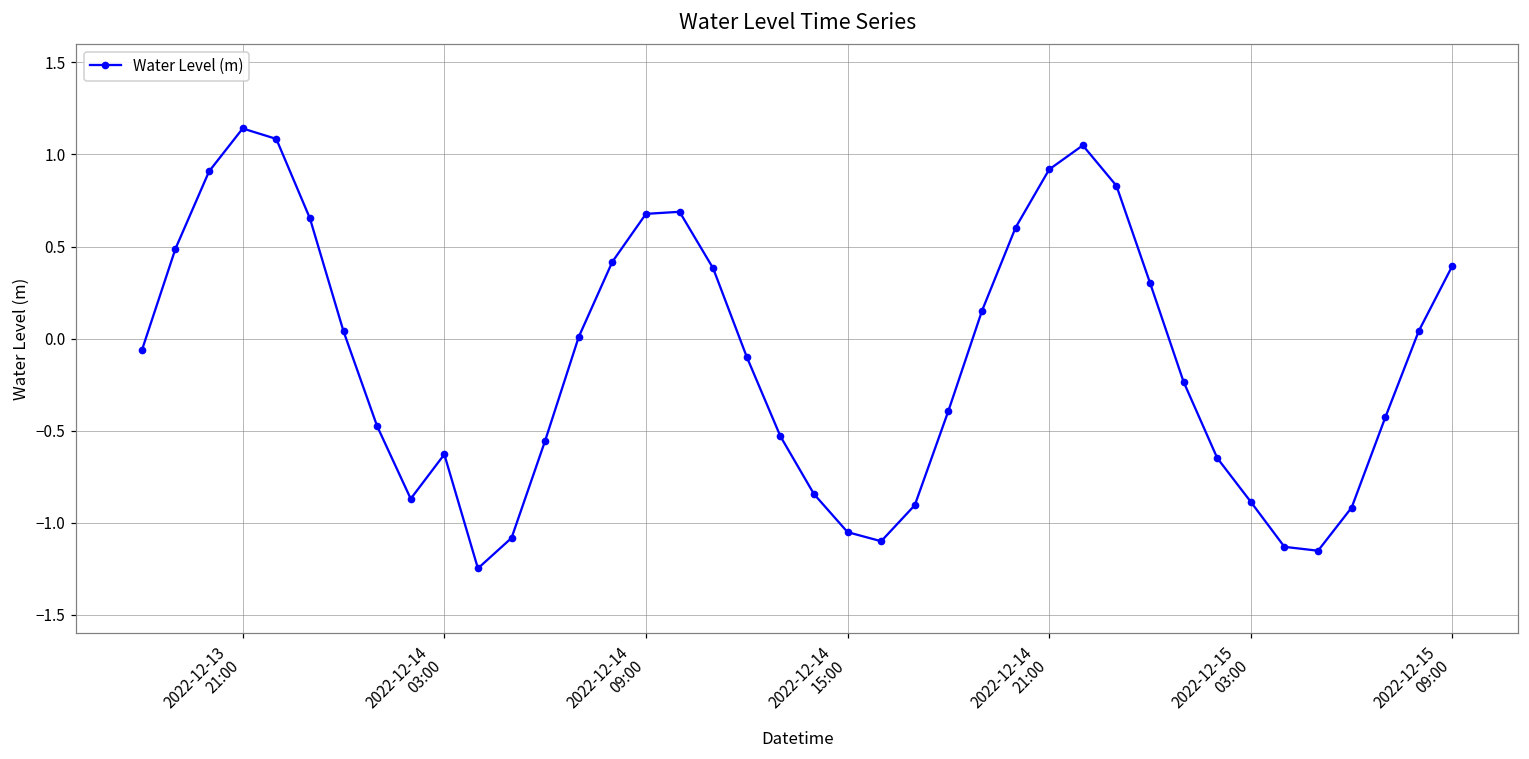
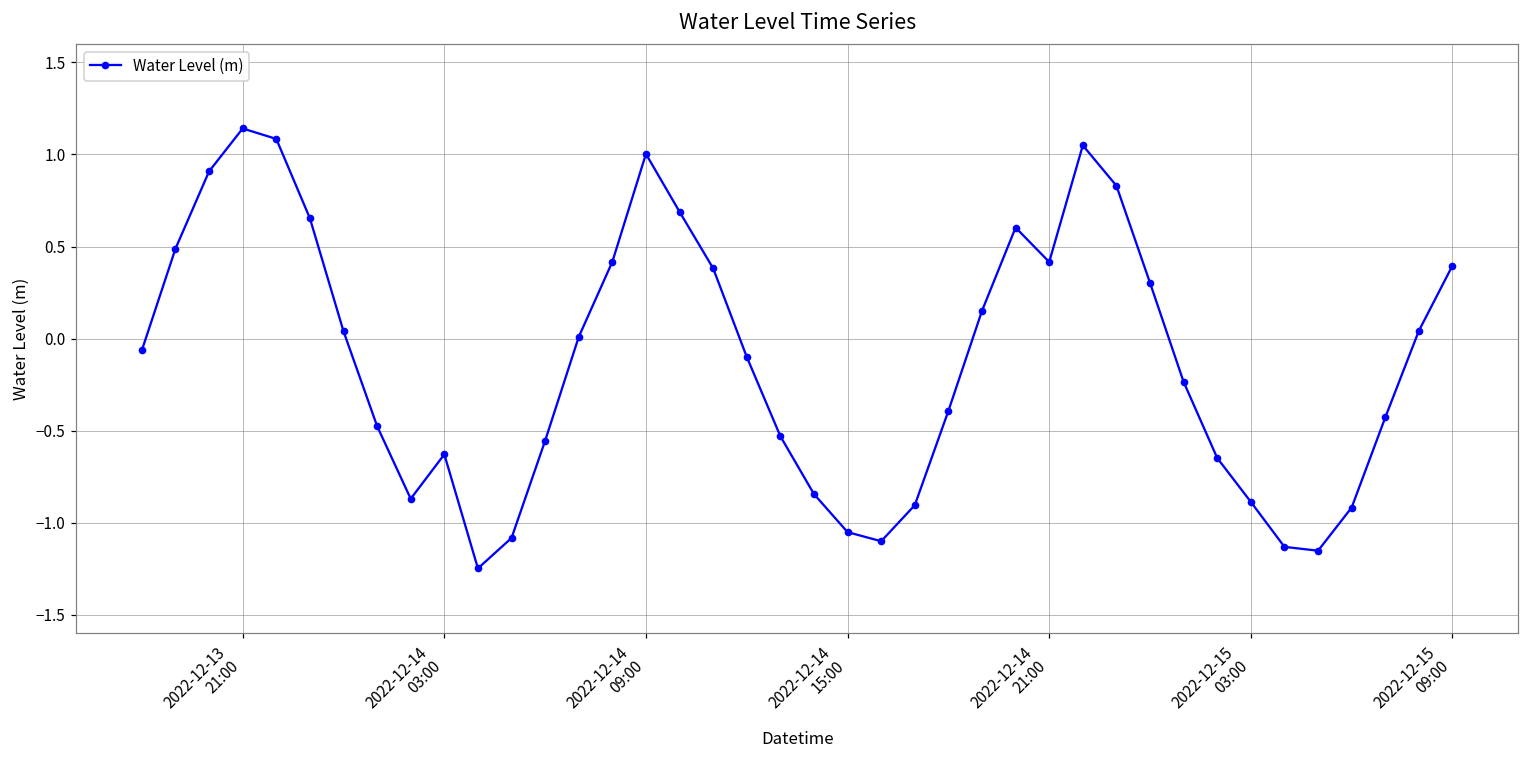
  {
    "2022-12-13 21:00": 1.14,
    "2022-12-14 03:00": -0.63,
-   "2022-12-14 09:00": 0.68,
+   "2022-12-14 09:00": 1.00,
    "2022-12-14 15:00": -1.05,
-   "2022-12-14 21:00": 0.92,
+   "2022-12-14 21:00": 0.42,
    "2022-12-15 03:00": -0.89,
    "2022-12-15 09:00": 0.40
  }
